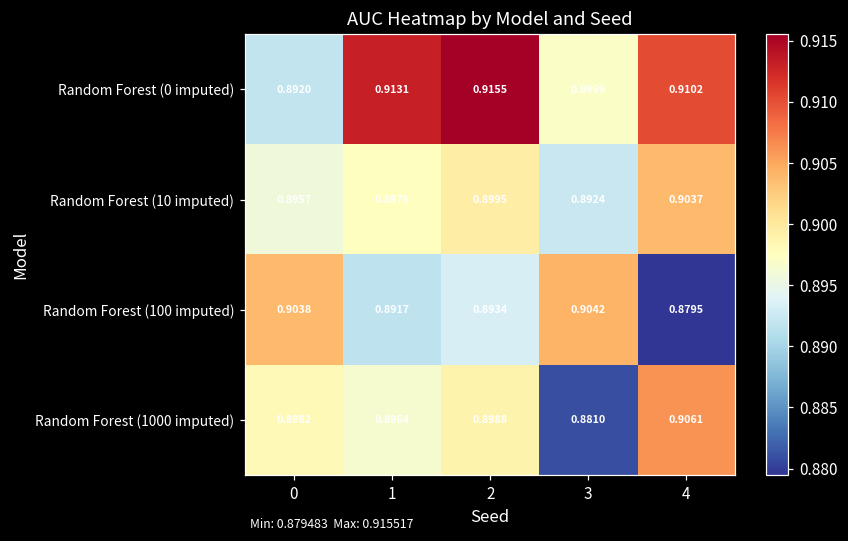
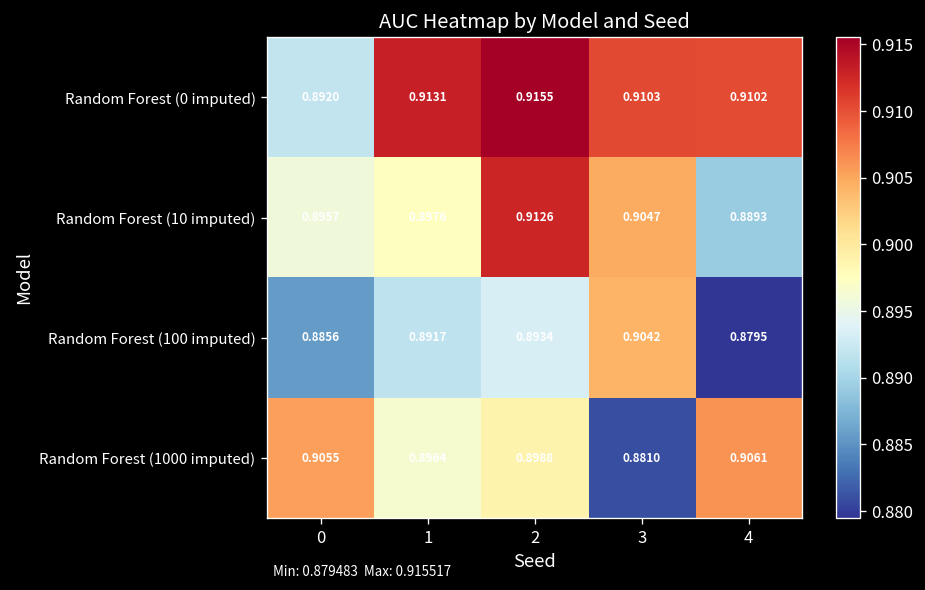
  {
    "Random Forest (0 imputed)": {
      "0": 0.8920,
      "1": 0.9131,
      "2": 0.9155,
-     "3": 0.8969,
+     "3": 0.9103,
      "4": 0.9102
    },
    "Random Forest (10 imputed)": {
      "1": 0.8976,
-     "2": 0.8995,
-     "3": 0.8924,
-     "4": 0.9037
+     "2": 0.9126,
+     "3": 0.9047,
+     "4": 0.8893
    },
    "Random Forest (100 imputed)": {
-     "0": 0.9038,
+     "0": 0.8856,
      "1": 0.8917,
      "3": 0.9042,
      "4": 0.8795
    },
    "Random Forest (1000 imputed)": {
-     "0": 0.8982,
+     "0": 0.9055,
      "1": 0.8964,
      "2": 0.8988,
      "3": 0.8810,
      "4": 0.9061
    }
  }
